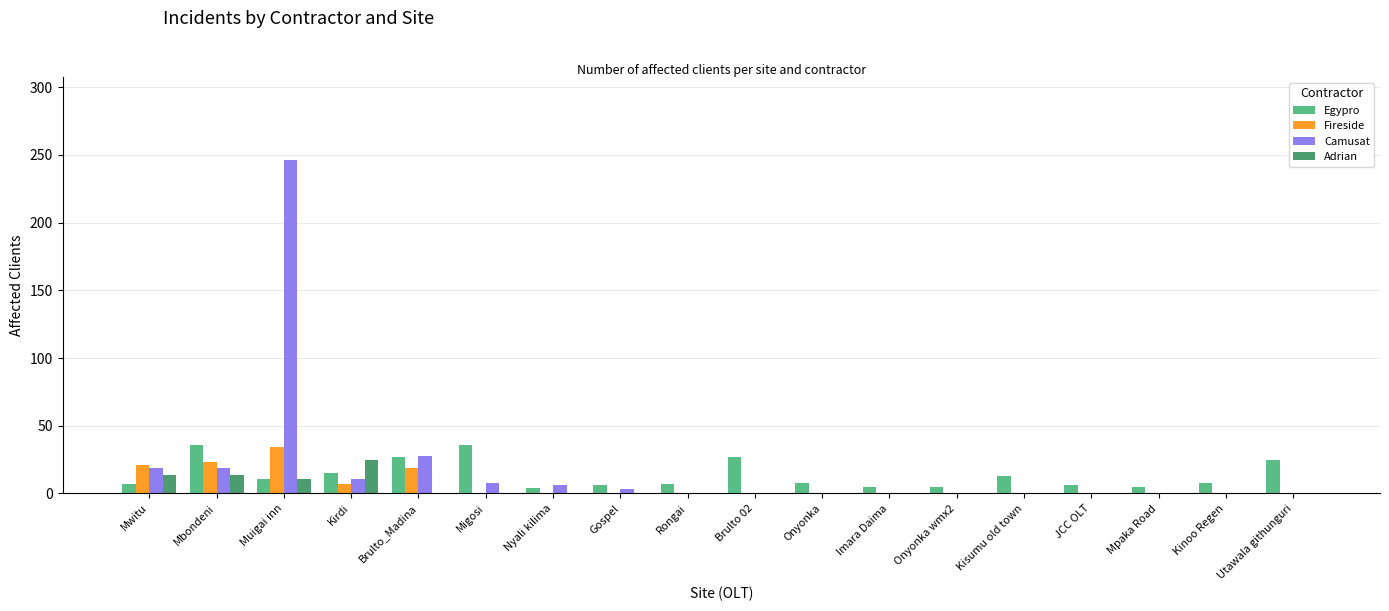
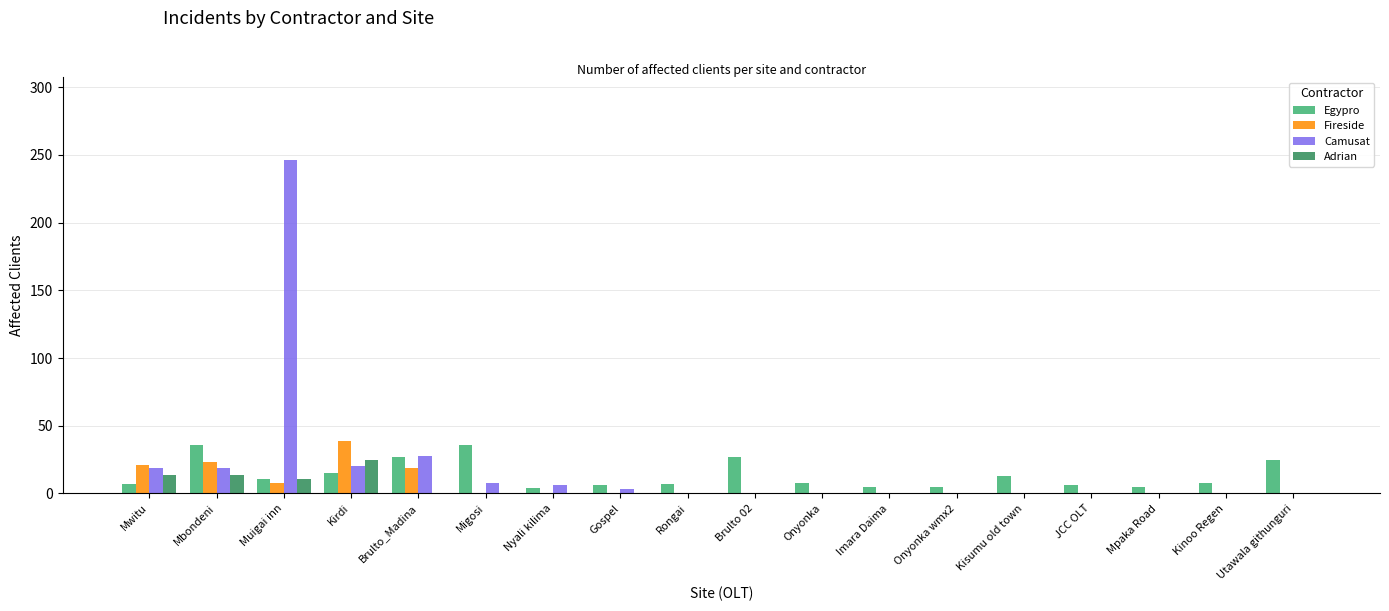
  {
    "Fireside": {
      "Mwitu": 21,
      "Mbondeni": 23,
-     "Muigai inn": 34,
-     "Kirdi": 7,
+     "Muigai inn": 8,
+     "Kirdi": 39,
      "Brulto_Madina": 19,
      "Migosi": 0,
      "Nyali kilima": 0,
      "Gospel": 0,
      "Rongai": 0,
      "Brulto 02": 0,
      "Onyonka": 0,
      "Imara Daima": 0,
      "Onyonka wmx2": 0,
      "Kisumu old town": 0,
      "JCC OLT": 0,
      "Mpaka Road": 0,
      "Kinoo Regen": 0,
      "Utawala githunguri": 0
    },
    "Camusat": {
      "Mwitu": 19,
      "Mbondeni": 19,
      "Muigai inn": 246,
-     "Kirdi": 11,
+     "Kirdi": 20,
      "Brulto_Madina": 28,
      "Migosi": 8,
      "Nyali kilima": 6,
      "Gospel": 3,
      "Rongai": 0,
      "Brulto 02": 0,
      "Onyonka": 0,
      "Imara Daima": 0,
      "Onyonka wmx2": 0,
      "Kisumu old town": 0,
      "JCC OLT": 0,
      "Mpaka Road": 0,
      "Kinoo Regen": 0,
      "Utawala githunguri": 0
    }
  }
